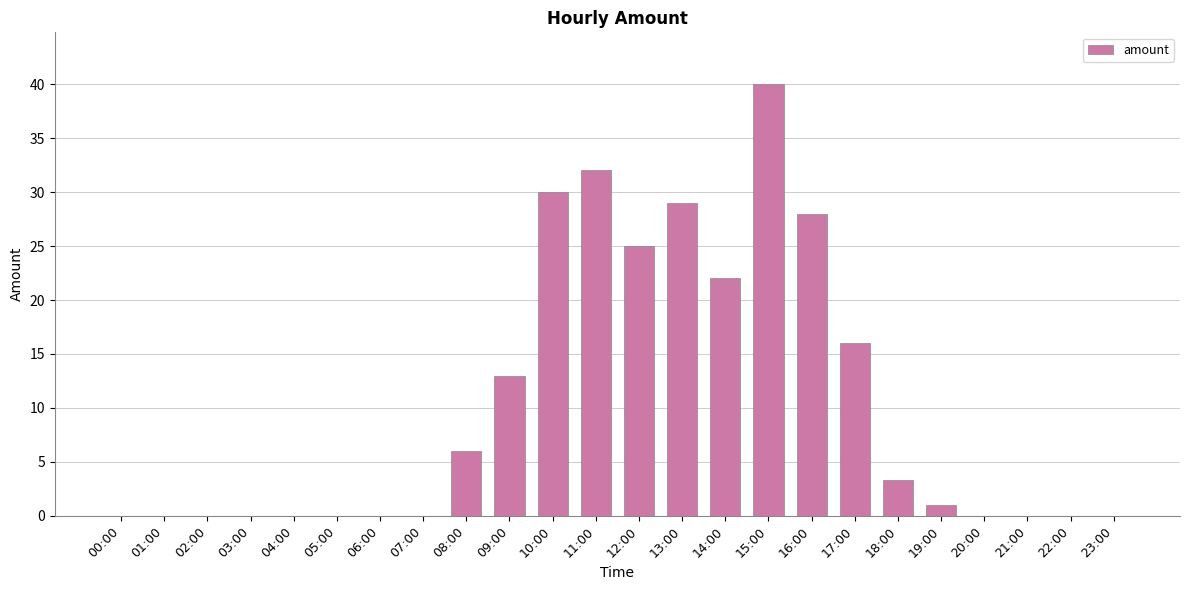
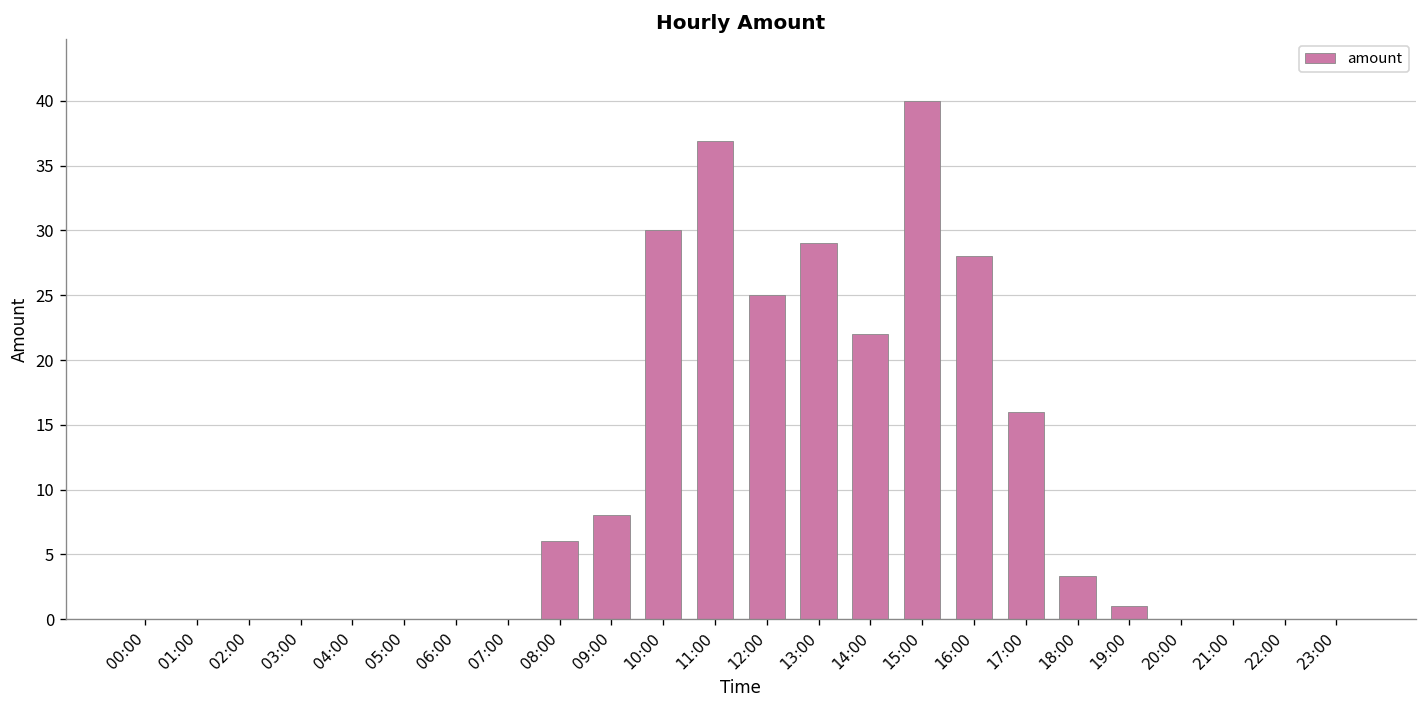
  {
    "00:00": 0.0,
    "01:00": 0.0,
    "02:00": 0.0,
    "03:00": 0.0,
    "04:00": 0.0,
    "05:00": 0.0,
    "06:00": 0.0,
    "07:00": 0.0,
    "08:00": 6.0,
-   "09:00": 13,
+   "09:00": 8,
    "10:00": 30.0,
-   "11:00": 32.0,
+   "11:00": 36.9,
    "12:00": 25.0,
    "13:00": 29.0,
    "14:00": 22.0,
    "15:00": 40.0,
    "16:00": 28.0,
    "17:00": 16.0,
    "18:00": 3.3,
    "19:00": 1.0,
    "20:00": 0.0,
    "21:00": 0.0,
    "22:00": 0.0,
    "23:00": 0.0
  }
